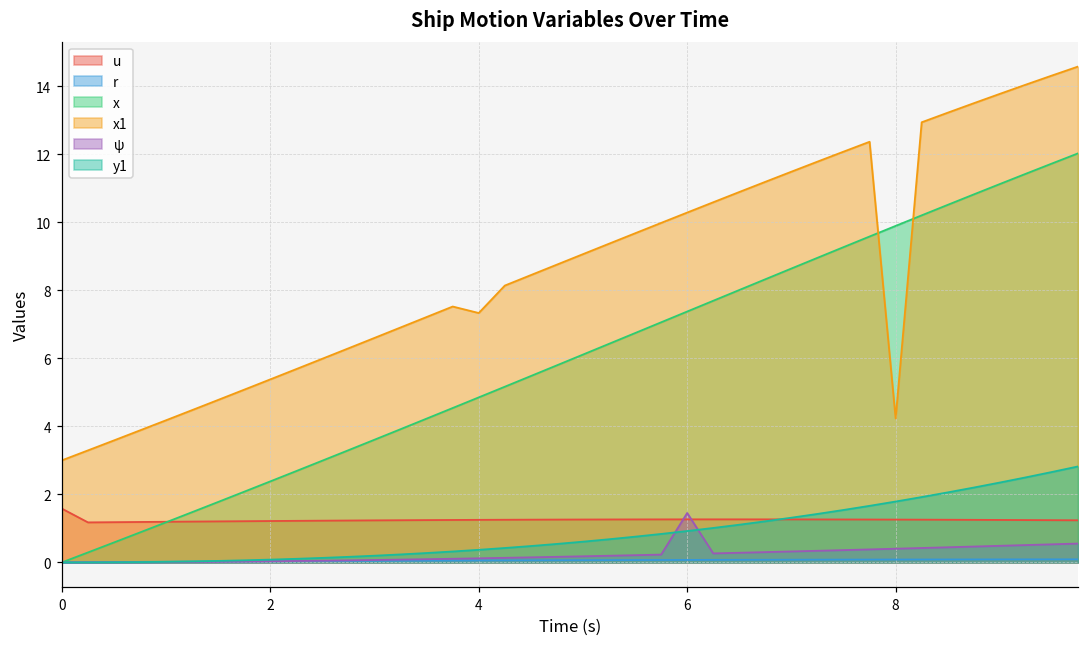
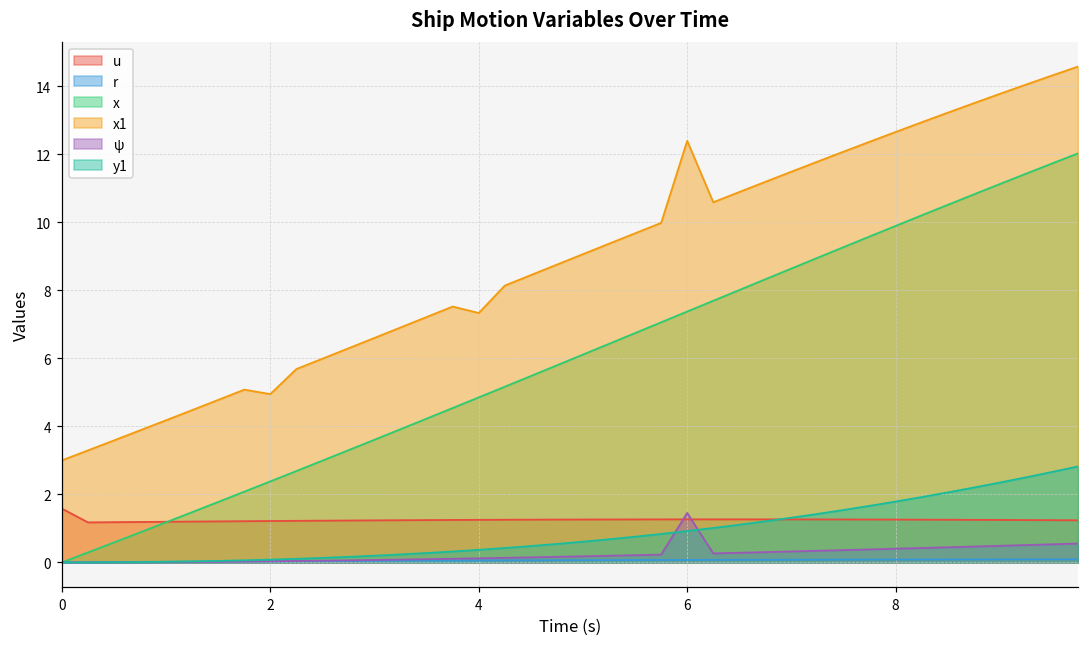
  {
    "u": {
      "0": 1.6,
      "2": 1.2,
      "4": 1.3,
      "6": 1.3,
      "8": 1.3
    },
    "x1": {
      "0": 3.0,
-     "2": 5.4,
+     "2": 4.9,
      "4": 7.3,
-     "6": 10.3,
-     "8": 4.2
+     "6": 12.4,
+     "8": 12.7
    },
    "ψ": {
      "6": 1.5,
      "8": 0.4
    }
  }
